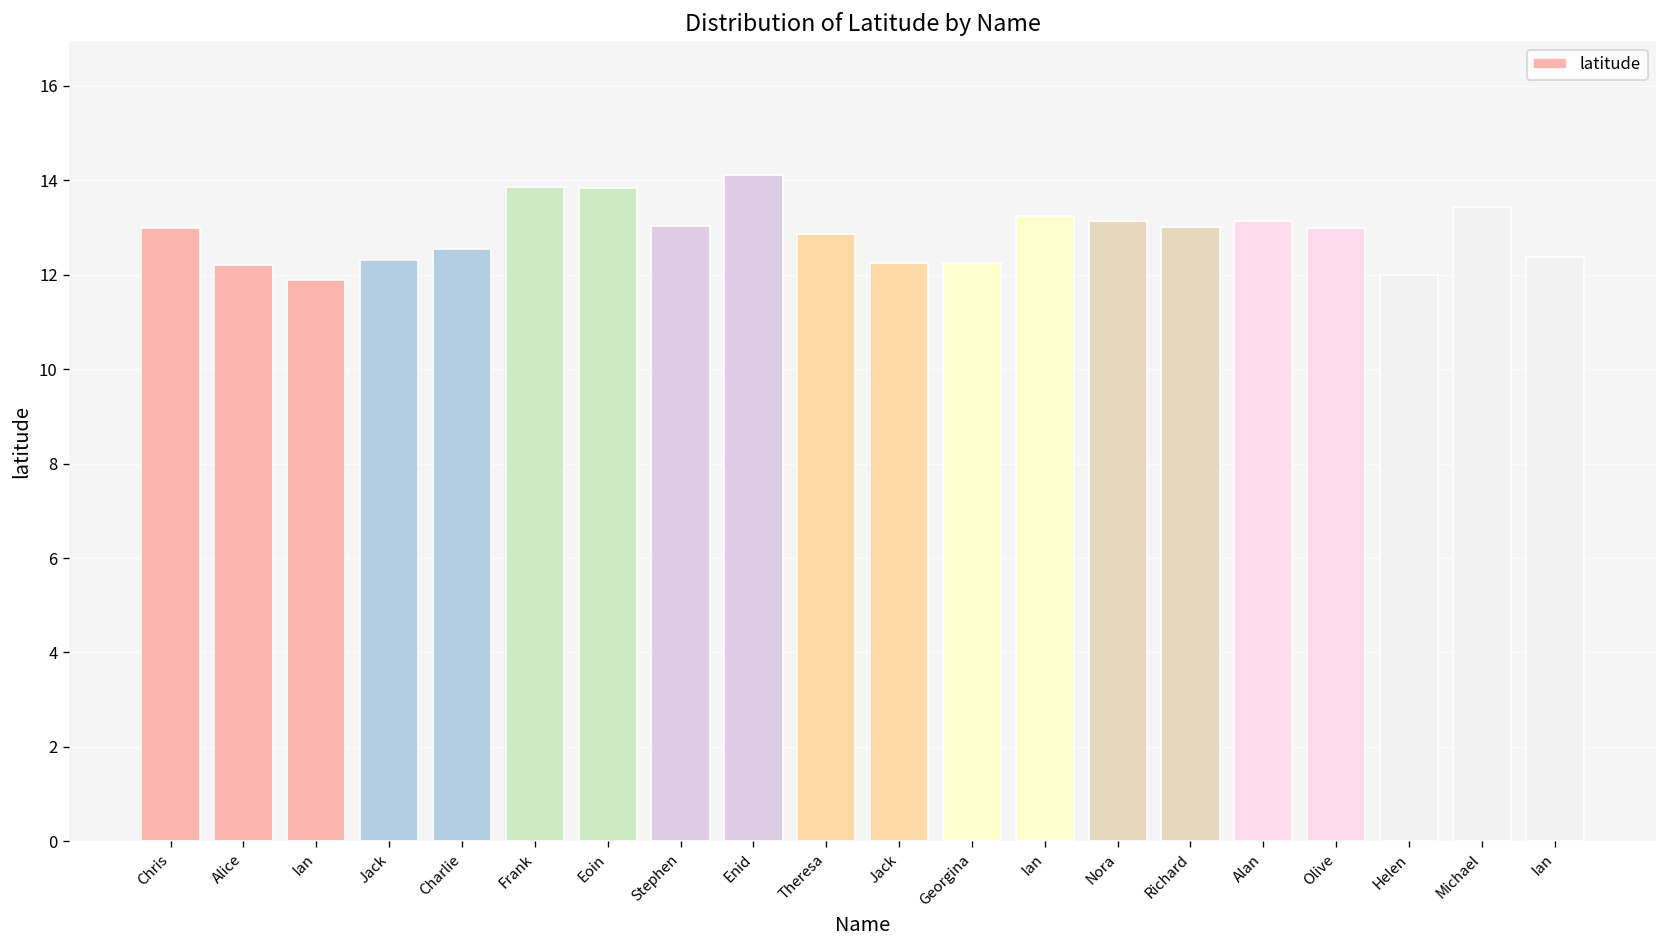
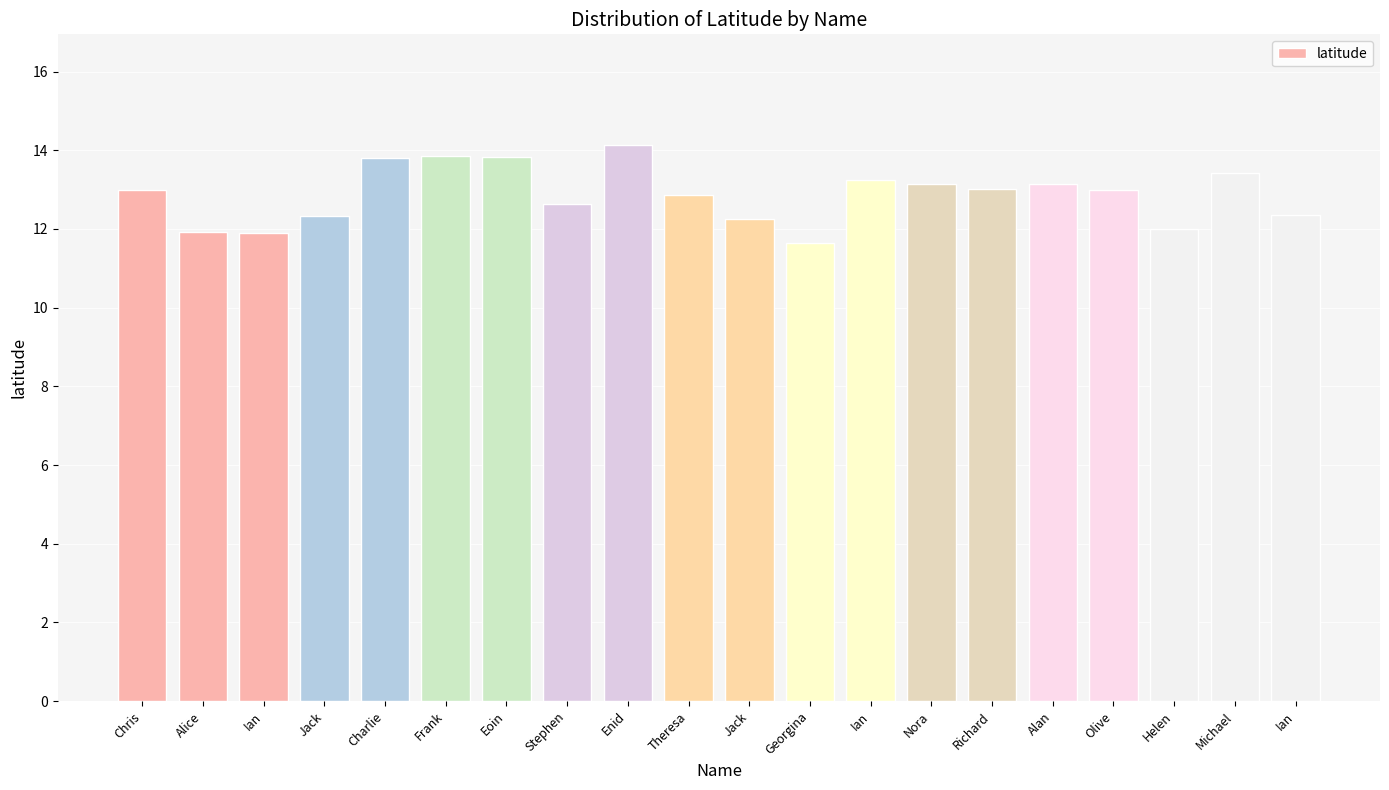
  {
    "Chris": 13.0,
-   "Alice": 12.2,
-   "Charlie": 12.5,
+   "Alice": 11.9,
+   "Charlie": 13.8,
    "Frank": 13.9,
    "Eoin": 13.8,
-   "Stephen": 13.0,
+   "Stephen": 12.6,
    "Enid": 14.1,
    "Theresa": 12.9,
-   "Georgina": 12.2,
+   "Georgina": 11.7,
    "Nora": 13.1,
    "Richard": 13.0,
    "Alan": 13.1,
    "Olive": 13.0,
    "Helen": 12.0,
    "Michael": 13.4
  }
